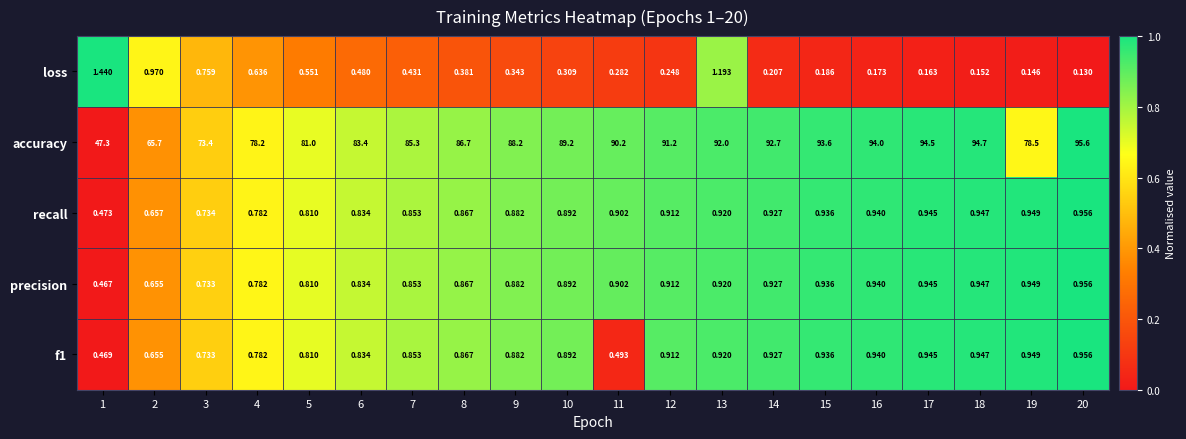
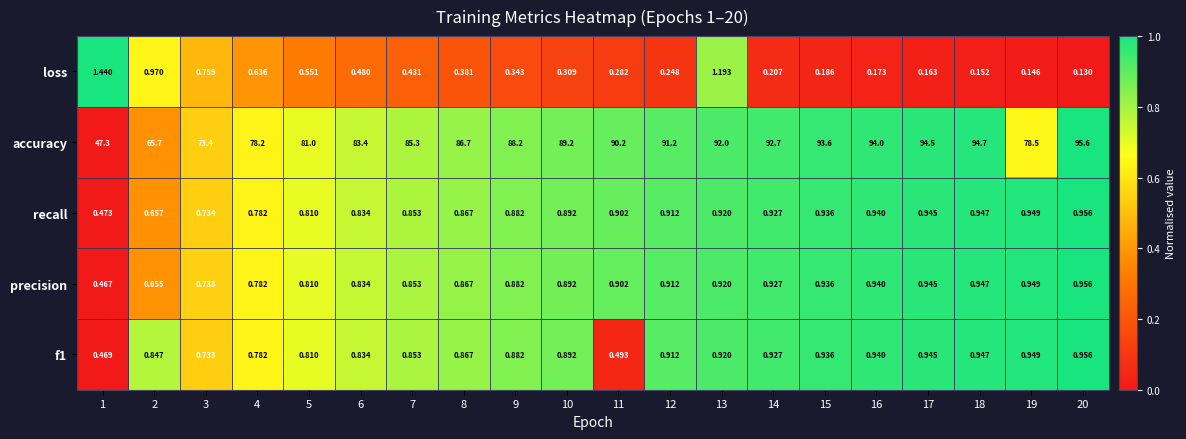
  {
    "loss": {
      "1": 1.440,
      "2": 0.970,
      "3": 0.759,
      "4": 0.636,
      "5": 0.551,
      "6": 0.480,
      "7": 0.431,
      "8": 0.381,
      "9": 0.343,
      "10": 0.309,
      "11": 0.282,
      "12": 0.248,
      "13": 1.193,
      "14": 0.207,
      "15": 0.186,
      "16": 0.173,
      "17": 0.163,
      "18": 0.152,
      "19": 0.146,
      "20": 0.130
    },
    "accuracy": {
      "1": 47.3,
      "2": 65.7,
      "3": 73.4,
      "4": 78.2,
      "5": 81.0,
      "6": 83.4,
      "7": 85.3,
      "8": 86.7,
      "9": 88.2,
      "10": 89.2,
      "11": 90.2,
      "12": 91.2,
      "13": 92.0,
      "14": 92.7,
      "15": 93.6,
      "16": 94.0,
      "17": 94.5,
      "18": 94.7,
      "19": 78.5,
      "20": 95.6
    },
    "recall": {
      "1": 0.473,
      "2": 0.657,
      "3": 0.734,
      "4": 0.782,
      "5": 0.810,
      "6": 0.834,
      "7": 0.853,
      "8": 0.867,
      "9": 0.882,
      "10": 0.892,
      "11": 0.902,
      "12": 0.912,
      "13": 0.920,
      "14": 0.927,
      "15": 0.936,
      "16": 0.940,
      "17": 0.945,
      "18": 0.947,
      "19": 0.949,
      "20": 0.956
    },
    "precision": {
      "1": 0.467,
      "2": 0.655,
      "3": 0.733,
      "4": 0.782,
      "5": 0.810,
      "6": 0.834,
      "7": 0.853,
      "8": 0.867,
      "9": 0.882,
      "10": 0.892,
      "11": 0.902,
      "12": 0.912,
      "13": 0.920,
      "14": 0.927,
      "15": 0.936,
      "16": 0.940,
      "17": 0.945,
      "18": 0.947,
      "19": 0.949,
      "20": 0.956
    },
    "f1": {
      "1": 0.469,
-     "2": 0.655,
+     "2": 0.847,
      "3": 0.733,
      "4": 0.782,
      "5": 0.810,
      "6": 0.834,
      "7": 0.853,
      "8": 0.867,
      "9": 0.882,
      "10": 0.892,
      "11": 0.493,
      "12": 0.912,
      "13": 0.920,
      "14": 0.927,
      "15": 0.936,
      "16": 0.940,
      "17": 0.945,
      "18": 0.947,
      "19": 0.949,
      "20": 0.956
    }
  }
